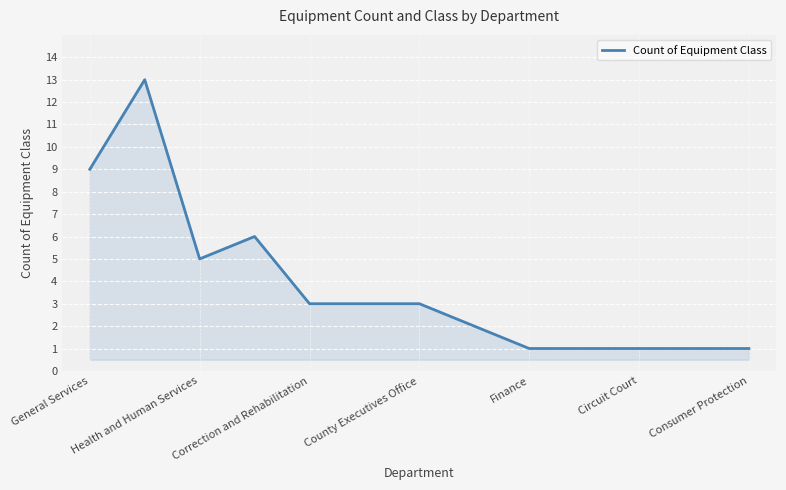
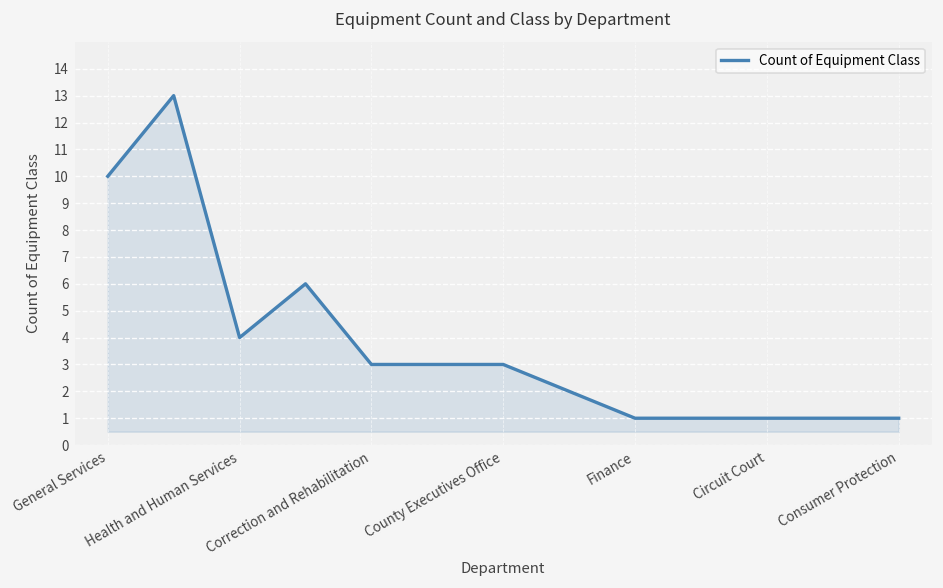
  {
-   "General Services": 9,
-   "Health and Human Services": 5,
+   "General Services": 10,
+   "Health and Human Services": 4,
    "Correction and Rehabilitation": 3,
    "County Executives Office": 3,
    "Finance": 1,
    "Circuit Court": 1,
    "Consumer Protection": 1
  }
